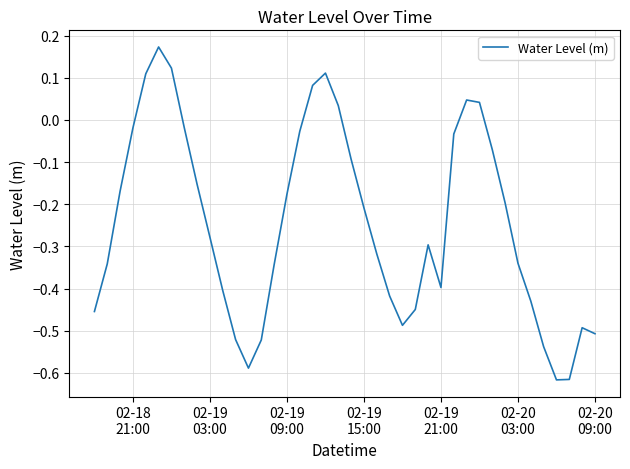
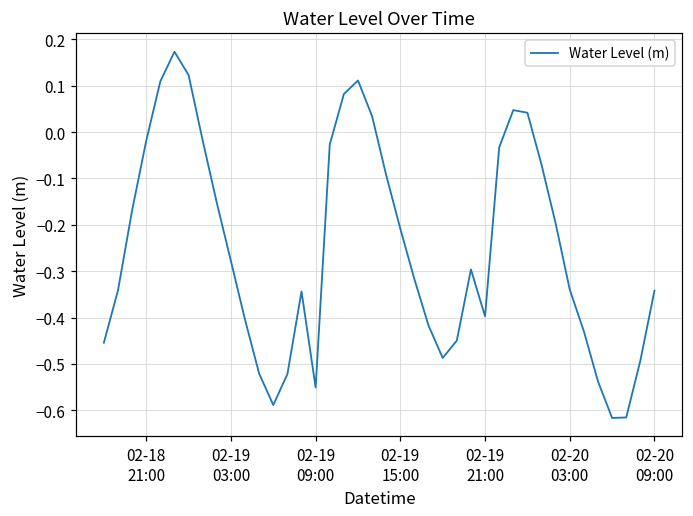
  {
    "02-18 21:00": -0.02,
    "02-19 03:00": -0.28,
-   "02-19 09:00": -0.18,
+   "02-19 09:00": -0.55,
    "02-19 15:00": -0.21,
    "02-19 21:00": -0.40,
    "02-20 03:00": -0.34,
-   "02-20 09:00": -0.51
+   "02-20 09:00": -0.34
  }
